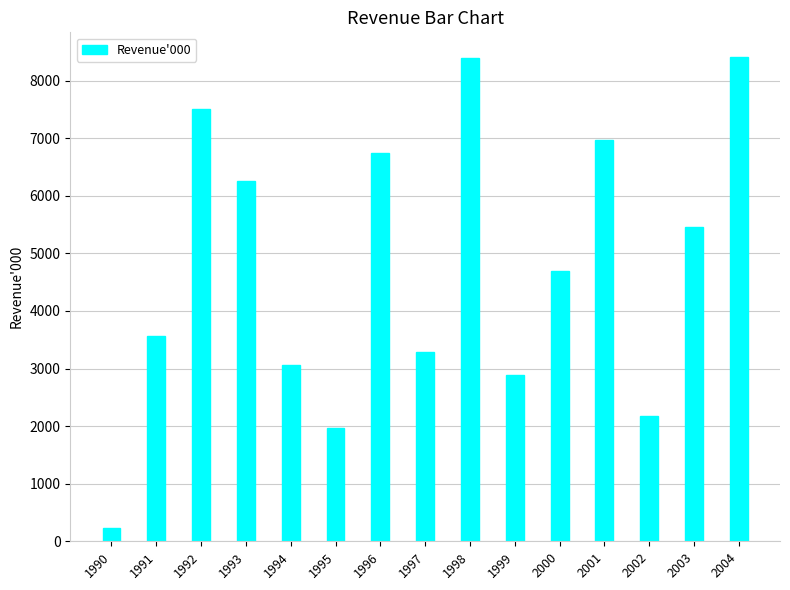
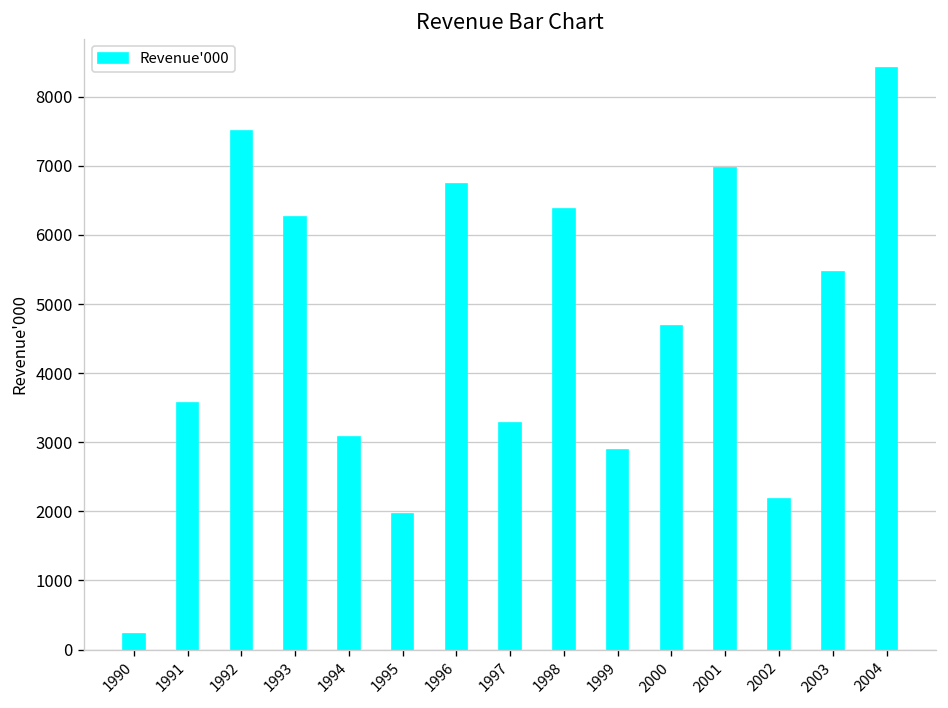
  {
    "1990": 200,
    "1991": 3600,
    "1992": 7500,
    "1993": 6300,
    "1994": 3100,
    "1995": 2000,
    "1996": 6700,
    "1997": 3300,
-   "1998": 8400,
+   "1998": 6400,
    "1999": 2900,
    "2000": 4700,
    "2001": 7000,
    "2002": 2200,
    "2003": 5500,
    "2004": 8400
  }
